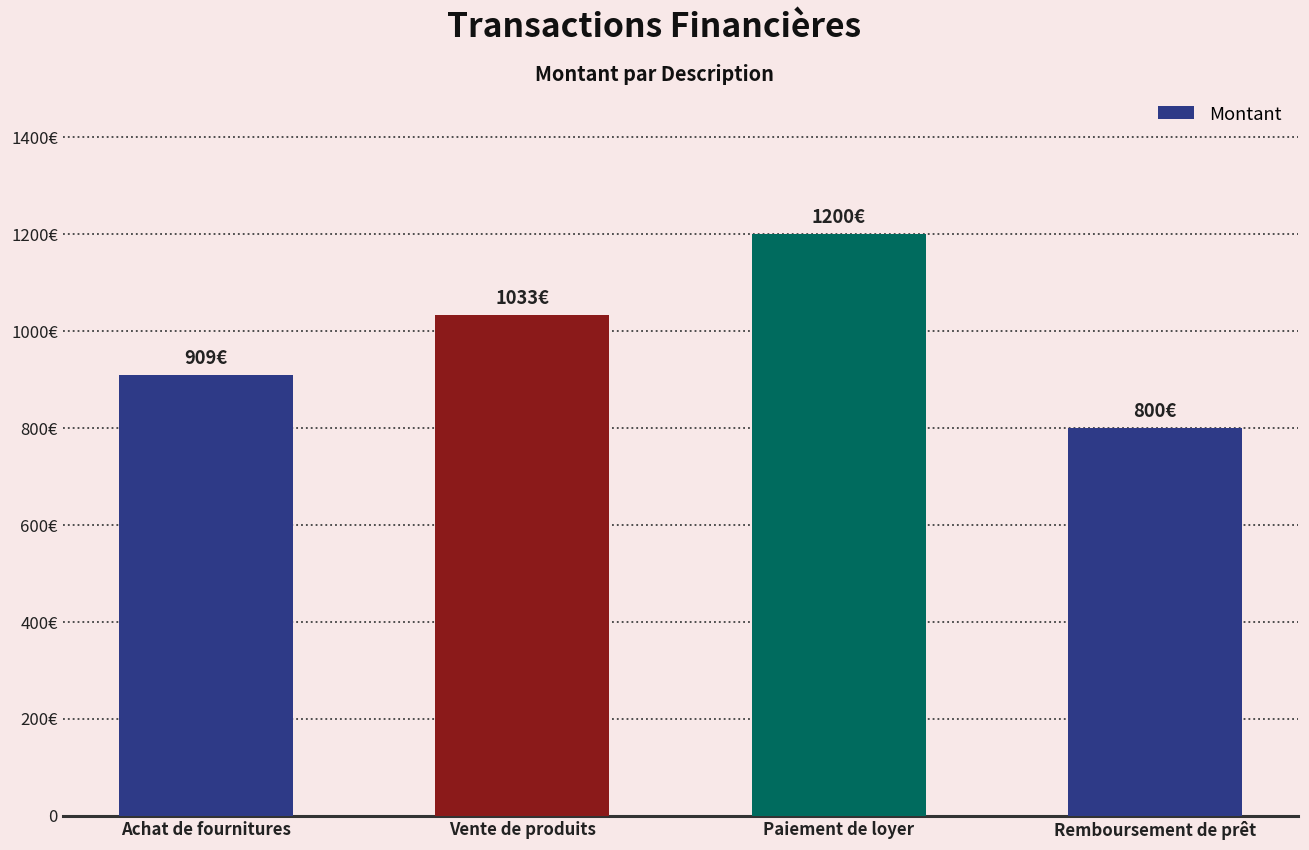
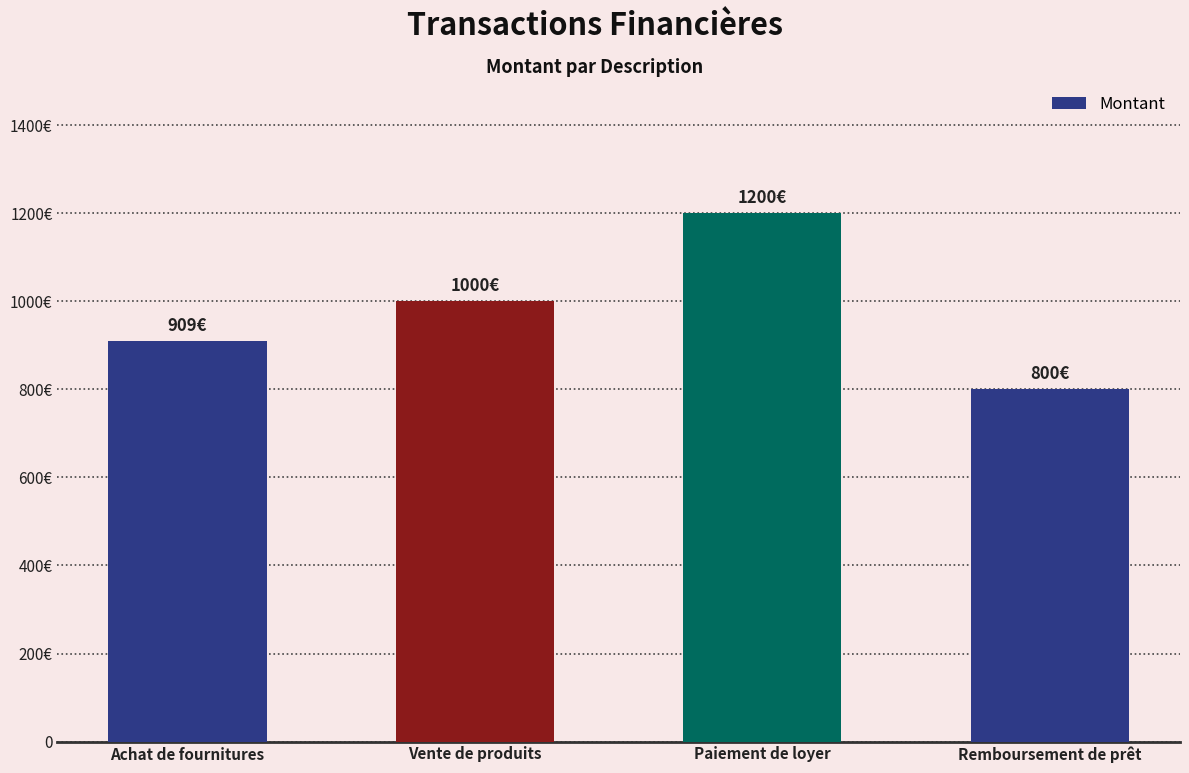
  {
    "Achat de fournitures": "909€",
-   "Vente de produits": "1033€",
+   "Vente de produits": "1000€",
    "Paiement de loyer": "1200€",
    "Remboursement de prêt": "800€"
  }
